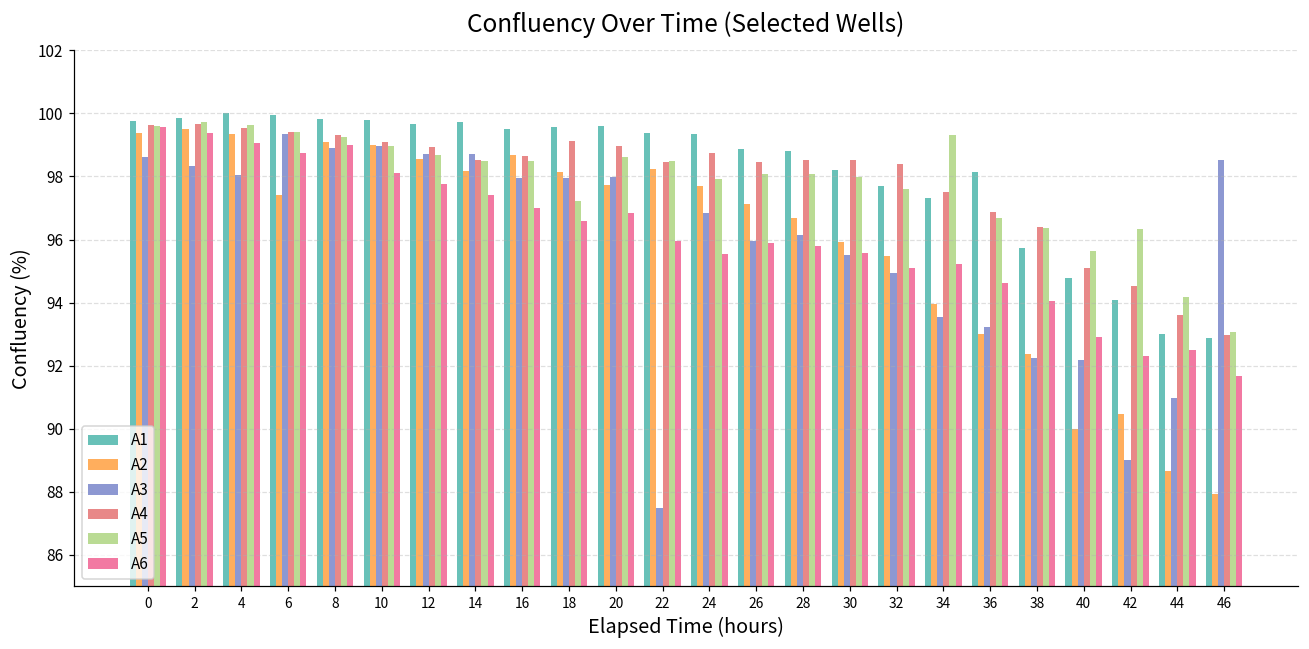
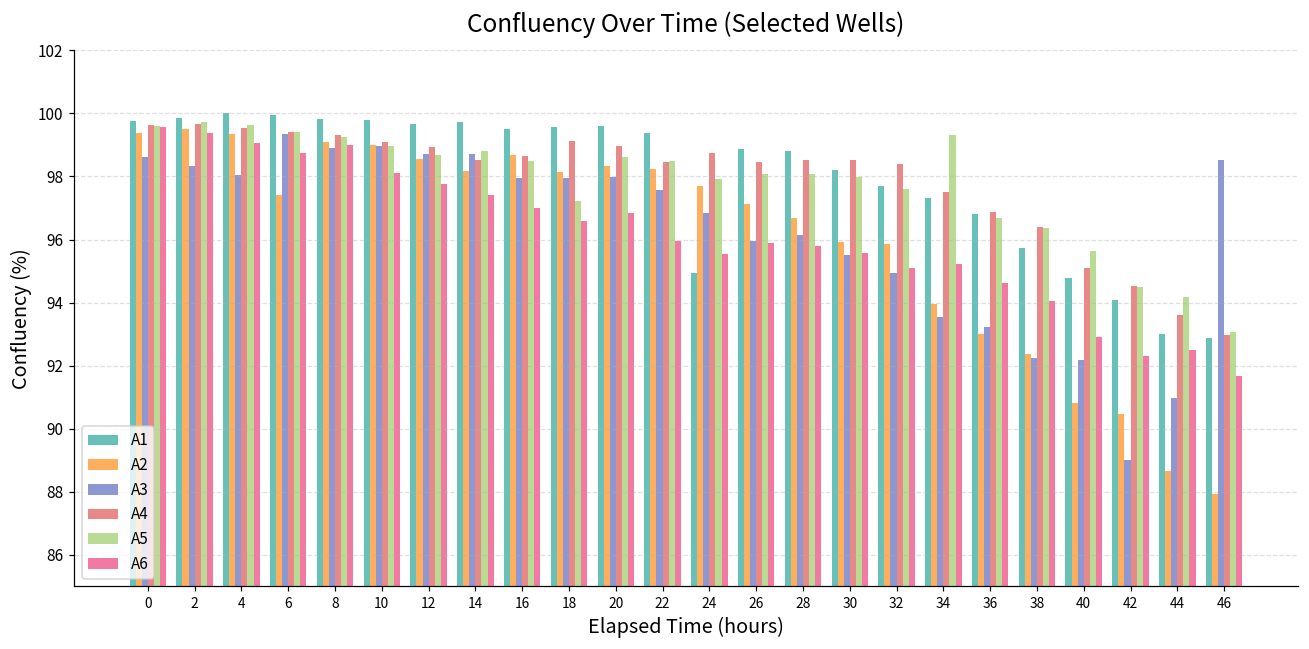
  {
    "A1": {
      "0": 99.8,
      "2": 99.9,
      "4": 100.0,
      "6": 100.0,
      "8": 99.8,
      "10": 99.8,
      "12": 99.7,
      "14": 99.7,
      "16": 99.5,
      "18": 99.6,
      "20": 99.6,
      "22": 99.4,
-     "24": 99.3,
+     "24": 94.9,
      "26": 98.9,
      "28": 98.8,
      "30": 98.2,
      "32": 97.7,
      "34": 97.3,
-     "36": 98.1,
+     "36": 96.8,
      "38": 95.7,
      "40": 94.8,
      "42": 94.1,
      "44": 93.0,
      "46": 92.9
    },
    "A2": {
      "0": 99.4,
      "2": 99.5,
      "4": 99.3,
      "6": 97.4,
      "8": 99.1,
      "10": 99.0,
      "12": 98.5,
      "14": 98.2,
      "16": 98.7,
      "18": 98.1,
-     "20": 97.7,
+     "20": 98.3,
      "22": 98.2,
      "24": 97.7,
      "26": 97.1,
      "28": 96.7,
      "30": 95.9,
-     "32": 95.5,
+     "32": 95.9,
      "34": 94.0,
      "36": 93.0,
      "38": 92.4,
-     "40": 90.0,
+     "40": 90.8,
      "42": 90.5,
      "44": 88.6,
      "46": 87.9
    },
    "A3": {
      "0": 98.6,
      "2": 98.3,
      "4": 98.1,
      "6": 99.3,
      "8": 98.9,
      "10": 99.0,
      "12": 98.7,
      "14": 98.7,
      "16": 97.9,
      "18": 98.0,
      "20": 98.0,
-     "22": 87.5,
+     "22": 97.6,
      "24": 96.8,
      "26": 95.9,
      "28": 96.1,
      "30": 95.5,
      "32": 94.9,
      "34": 93.5,
      "36": 93.2,
      "38": 92.2,
      "40": 92.2,
      "42": 89.0,
      "44": 91.0,
      "46": 98.5
    },
    "A5": {
      "0": 99.6,
      "2": 99.7,
      "4": 99.6,
      "6": 99.4,
      "8": 99.3,
      "10": 99.0,
      "12": 98.7,
-     "14": 98.5,
+     "14": 98.8,
      "16": 98.5,
      "18": 97.2,
      "20": 98.6,
      "22": 98.5,
      "24": 97.9,
      "26": 98.1,
      "28": 98.1,
      "30": 98.0,
      "32": 97.6,
      "34": 99.3,
      "36": 96.7,
      "38": 96.4,
      "40": 95.6,
-     "42": 96.3,
+     "42": 94.5,
      "44": 94.2,
      "46": 93.1
    }
  }
